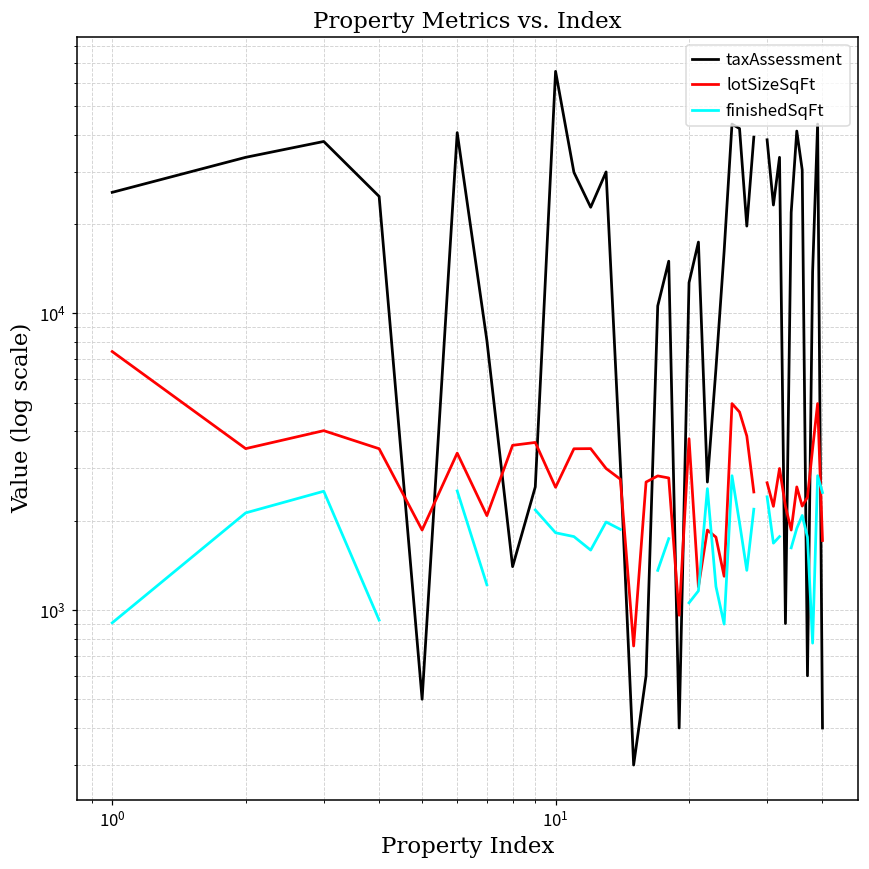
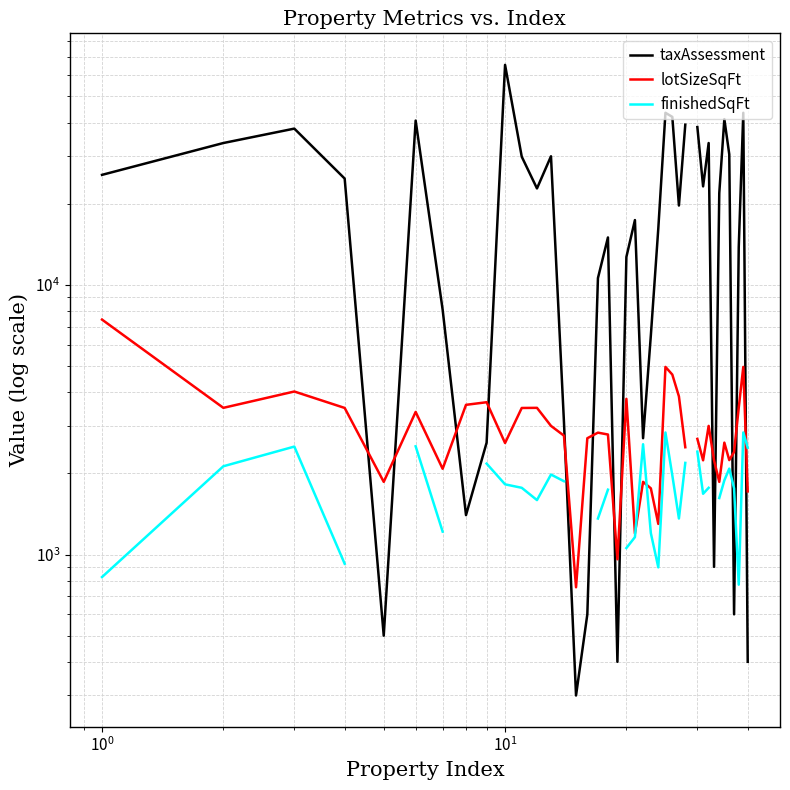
  {
    "taxAssessment": {
      "10^0": 26000,
      "10^1": 66000
    },
    "lotSizeSqFt": {
      "10^0": 7400,
      "10^1": 2600
    },
    "finishedSqFt": {
-     "10^0": 910,
+     "10^0": 830,
      "10^1": 1800
    }
  }
